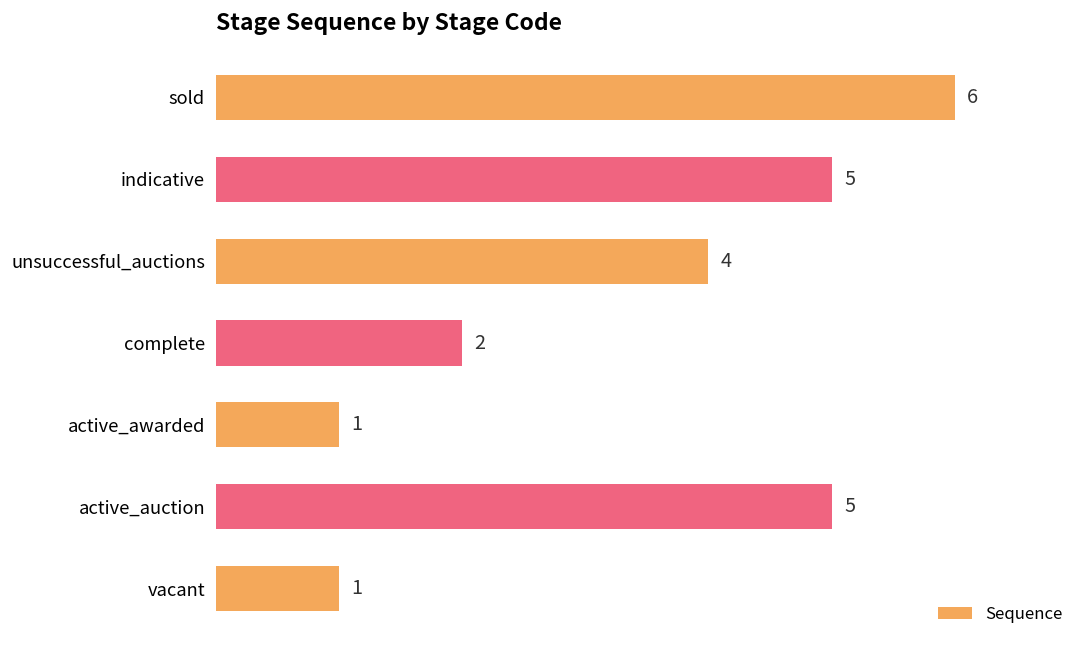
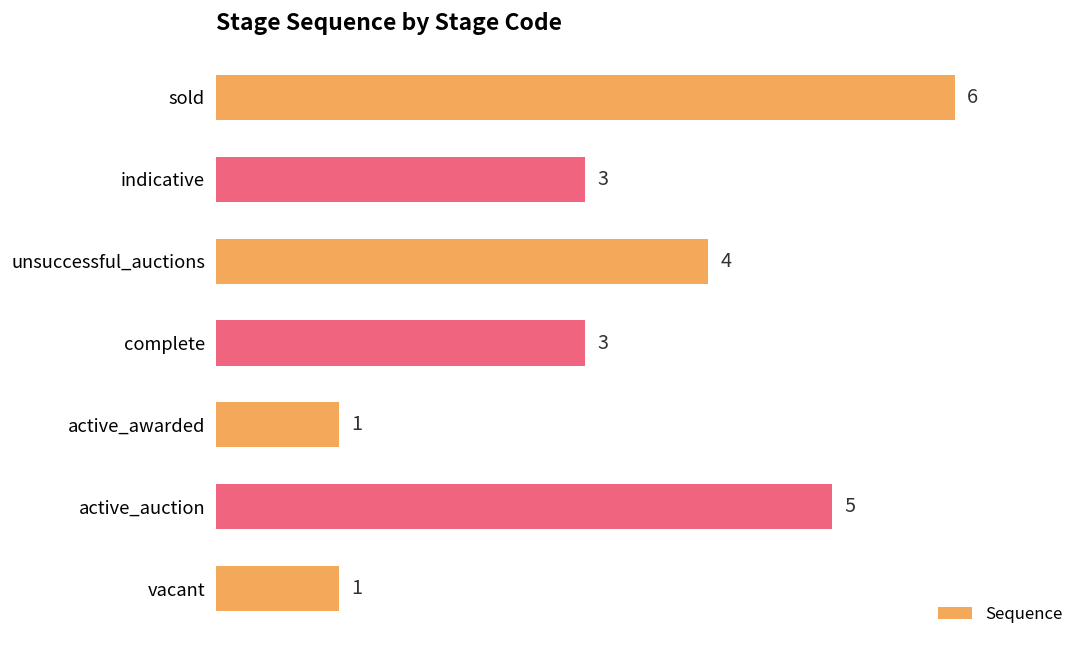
  {
    "sold": 6,
-   "indicative": 5,
+   "indicative": 3,
    "unsuccessful_auctions": 4,
-   "complete": 2,
+   "complete": 3,
    "active_awarded": 1,
    "active_auction": 5,
    "vacant": 1
  }
